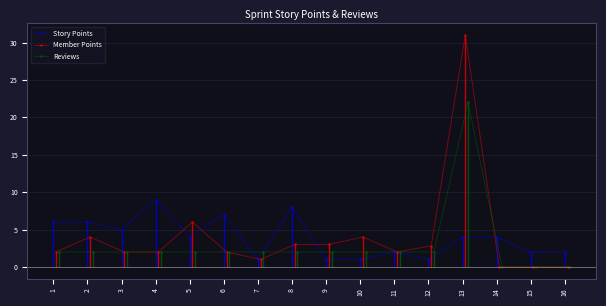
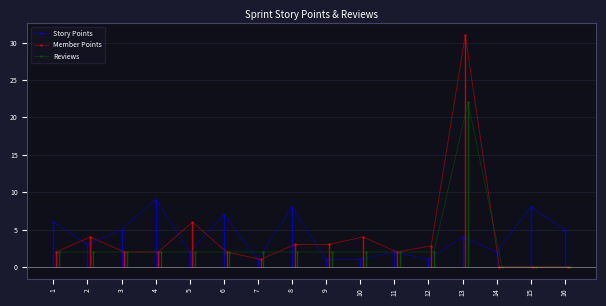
  {
    "Story Points": {
      "1": 6,
-     "2": 6,
+     "2": 3,
      "3": 5,
      "4": 9,
-     "5": 4,
+     "5": 2,
      "6": 7,
      "7": 1,
      "8": 8,
      "9": 1,
      "10": 1,
      "11": 2,
      "12": 1,
      "13": 4,
-     "14": 4,
-     "15": 2,
-     "16": 2
+     "14": 2,
+     "15": 8,
+     "16": 5
    }
  }
